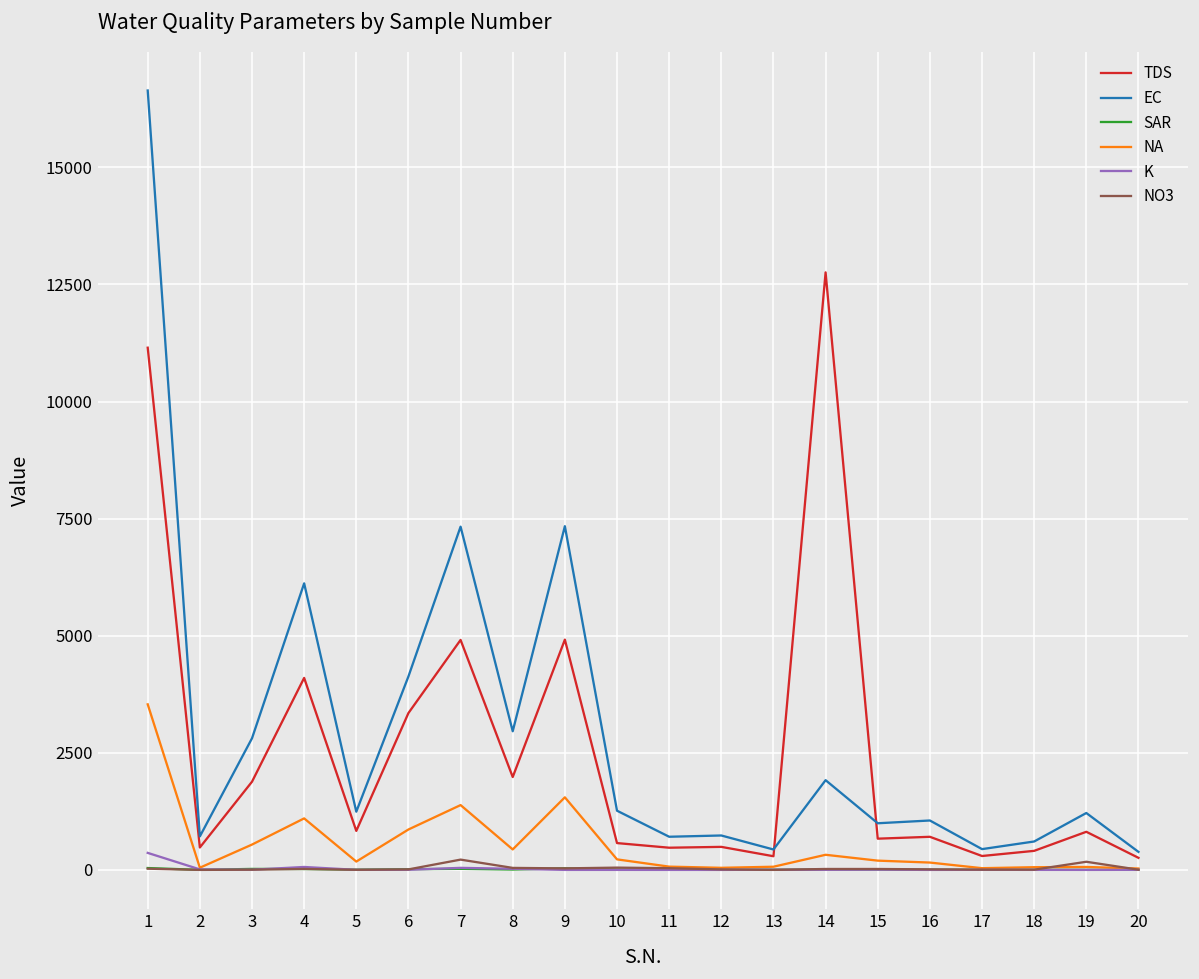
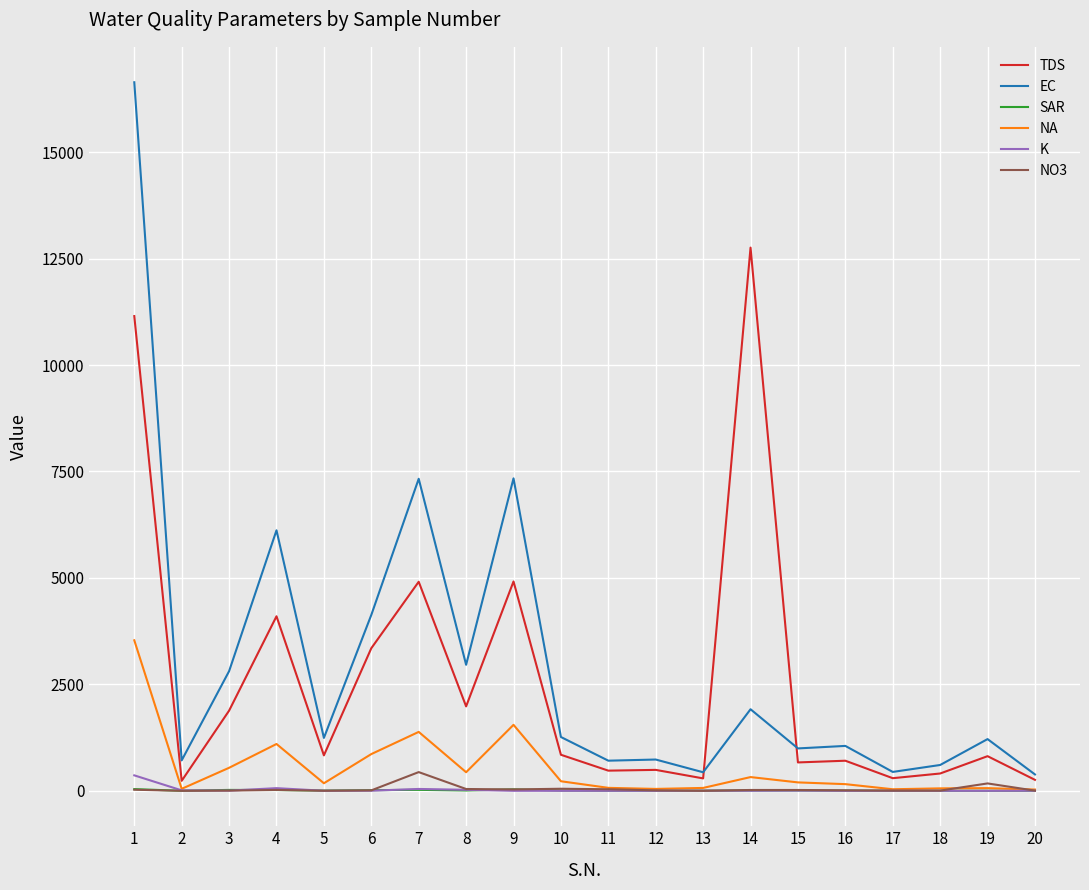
  {
    "TDS": {
      "1": 11100,
-     "2": 500,
+     "2": 200,
      "3": 1900,
      "4": 4100,
      "5": 800,
      "6": 3300,
      "7": 4900,
      "8": 2000,
      "9": 4900,
-     "10": 600,
+     "10": 800,
      "11": 500,
      "12": 500,
      "13": 300,
      "14": 12800,
      "15": 700,
      "16": 700,
      "17": 300,
      "18": 400,
      "19": 800,
      "20": 300
    },
    "EC": {
      "1": 16600,
      "2": 700,
      "3": 2800,
      "4": 6100,
      "5": 1200,
      "6": 4100,
      "7": 7300,
      "8": 3000,
      "9": 7300,
      "10": 1300,
      "11": 700,
      "12": 700,
      "13": 400,
      "14": 1900,
      "15": 1000,
      "16": 1100,
      "17": 400,
      "18": 600,
      "19": 1200,
      "20": 400
    },
    "NA": {
      "1": 3500,
      "3": 500,
      "4": 1100,
      "5": 200,
      "6": 900,
      "7": 1400,
      "8": 400,
      "9": 1600,
      "10": 200,
      "13": 100,
      "14": 300,
      "15": 200,
      "16": 200,
      "19": 100
    },
    "K": {
      "1": 400
    },
    "NO3": {
-     "7": 200,
+     "7": 400,
      "19": 200
    }
  }
